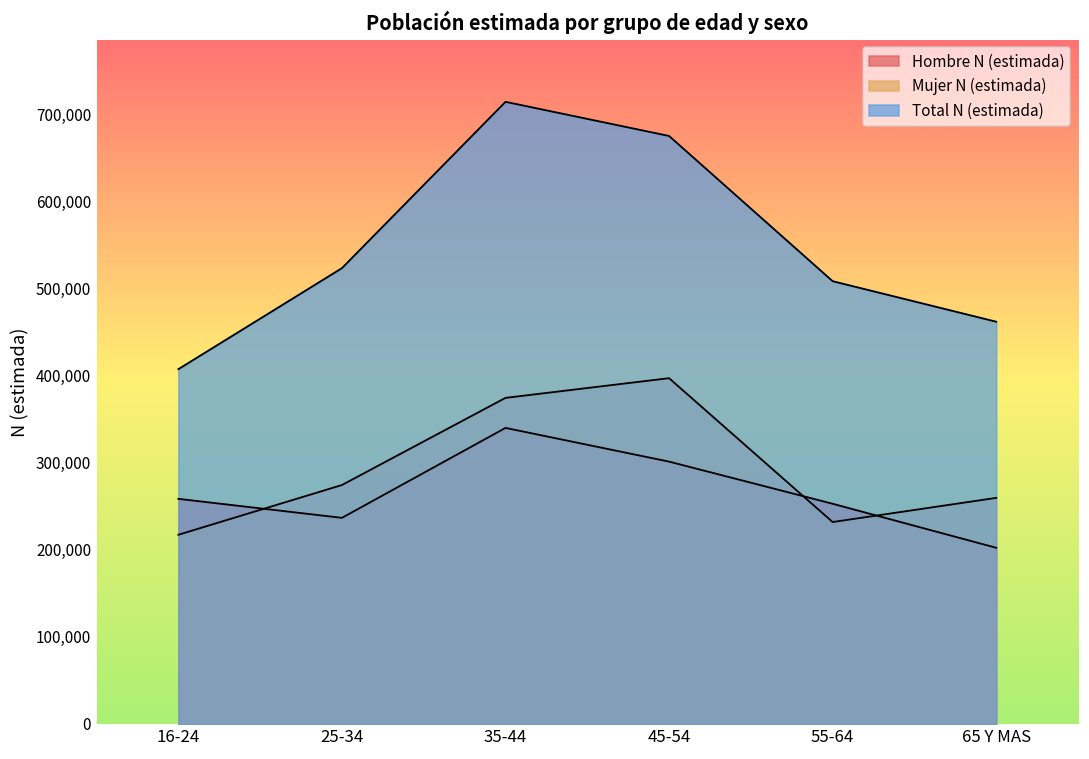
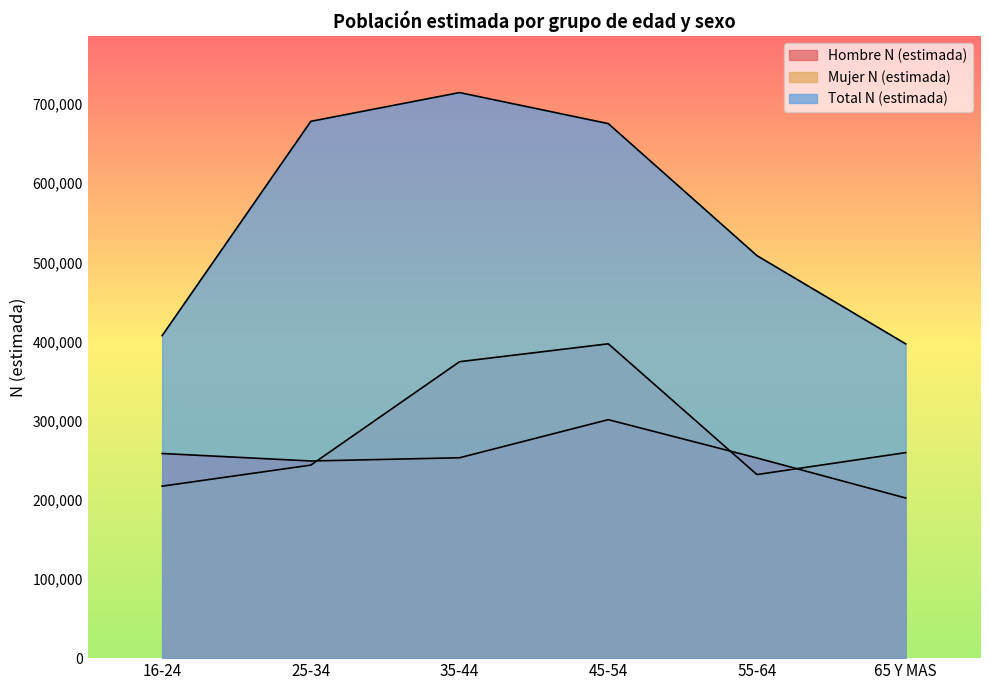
  {
    "Hombre N (estimada)": {
      "16-24": "260,000",
-     "25-34": "240,000",
-     "35-44": "340,000",
+     "25-34": "250,000",
+     "35-44": "250,000",
      "45-54": "300,000",
      "55-64": "250,000",
      "65 Y MAS": "200,000"
    },
    "Mujer N (estimada)": {
      "16-24": "220,000",
-     "25-34": "270,000",
+     "25-34": "240,000",
      "35-44": "370,000",
      "45-54": "400,000",
      "55-64": "230,000",
      "65 Y MAS": "260,000"
    },
    "Total N (estimada)": {
      "16-24": "410,000",
-     "25-34": "520,000",
+     "25-34": "680,000",
      "35-44": "710,000",
      "45-54": "680,000",
      "55-64": "510,000",
-     "65 Y MAS": "460,000"
+     "65 Y MAS": "400,000"
    }
  }
